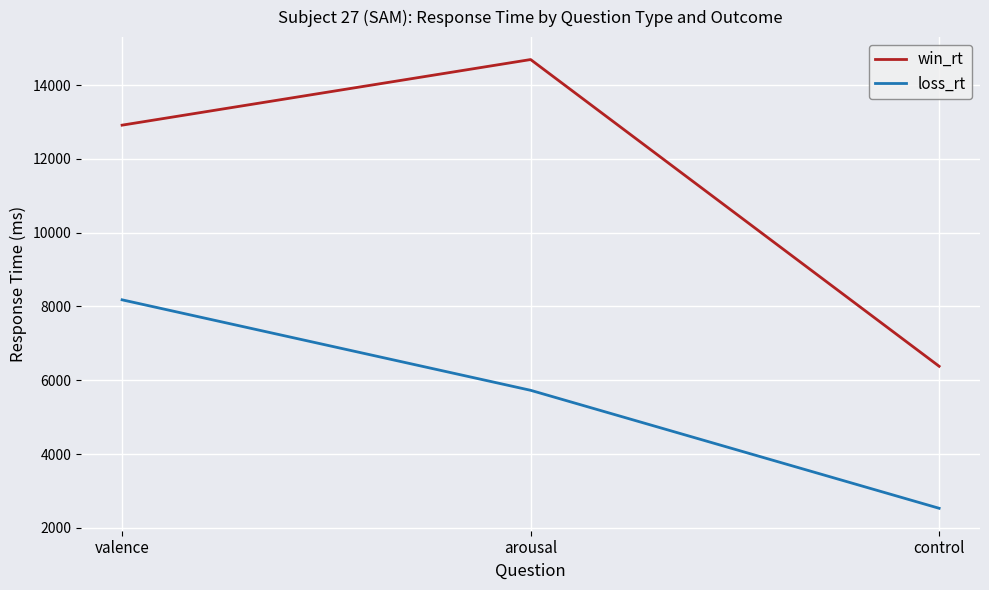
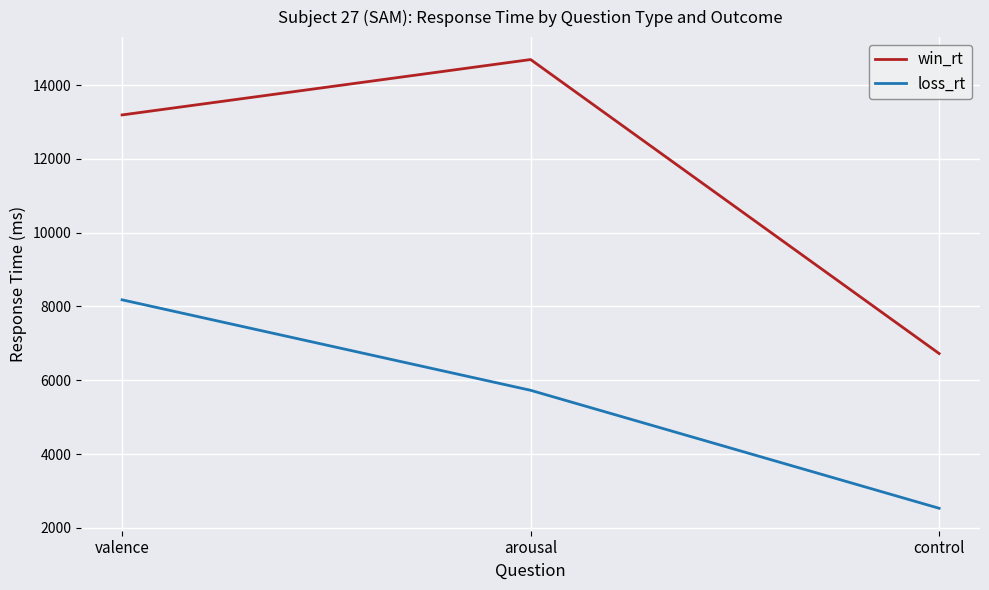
  {
    "win_rt": {
-     "valence": 12900,
+     "valence": 13200,
      "arousal": 14700,
-     "control": 6400
+     "control": 6700
    },
    "loss_rt": {
      "valence": 8200,
      "arousal": 5700,
      "control": 2500
    }
  }
